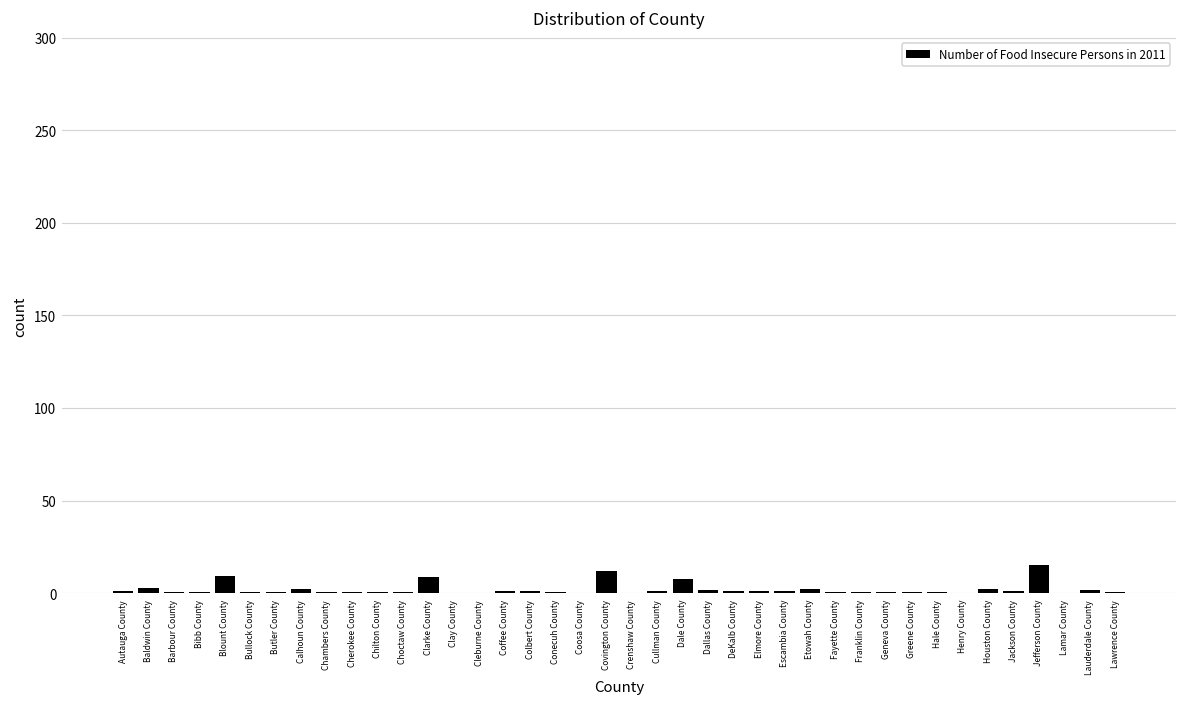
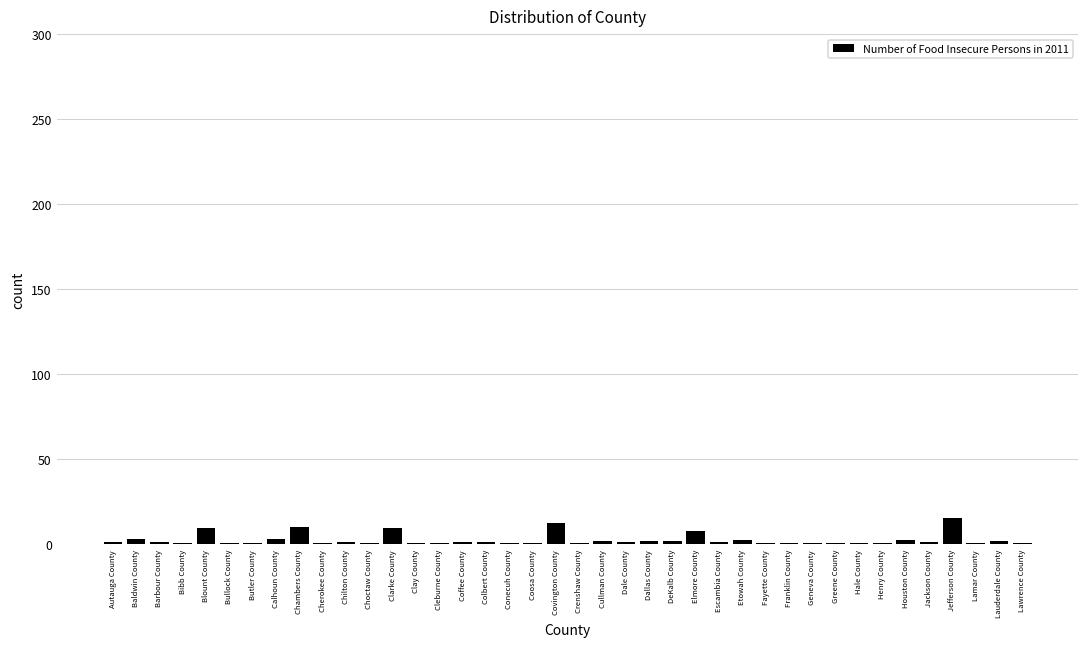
  {
    "Baldwin County": 3,
    "Blount County": 9,
    "Calhoun County": 2,
-   "Chambers County": 1,
+   "Chambers County": 10,
    "Clarke County": 9,
    "Covington County": 12,
-   "Dale County": 8,
+   "Dale County": 1,
    "Dallas County": 2,
-   "Elmore County": 1,
+   "Elmore County": 7,
    "Etowah County": 2,
    "Houston County": 2,
    "Jefferson County": 15,
    "Lauderdale County": 2
  }
